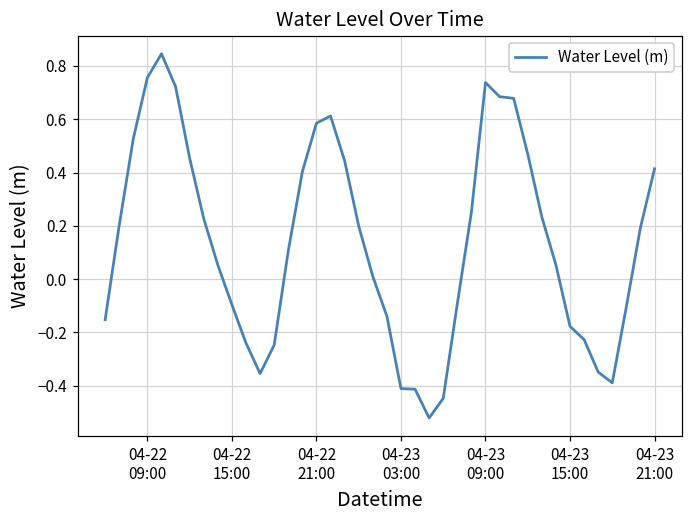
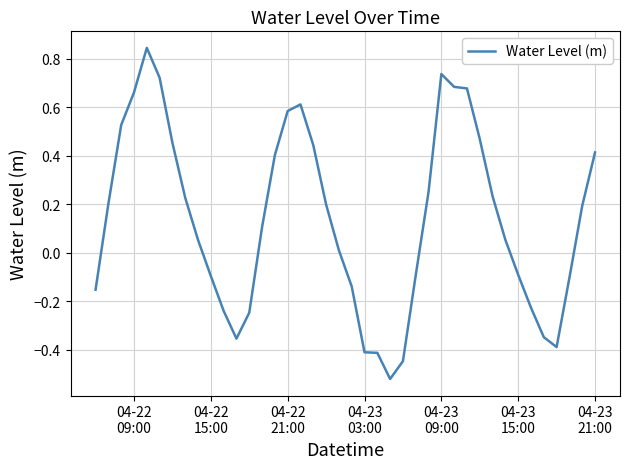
  {
-   "04-22 09:00": 0.76,
+   "04-22 09:00": 0.66,
    "04-22 15:00": -0.10,
    "04-22 21:00": 0.58,
    "04-23 03:00": -0.41,
    "04-23 09:00": 0.74,
-   "04-23 15:00": -0.18,
+   "04-23 15:00": -0.09,
    "04-23 21:00": 0.41
  }
